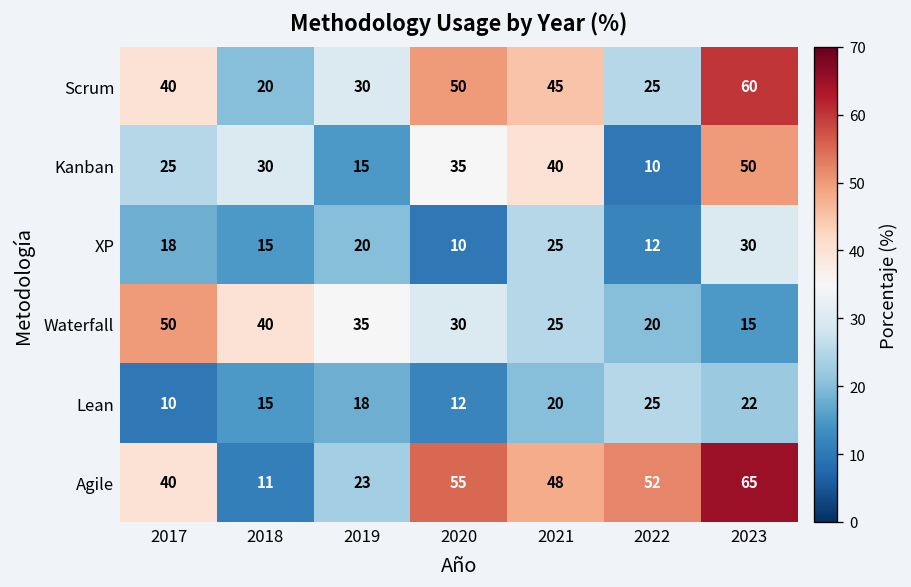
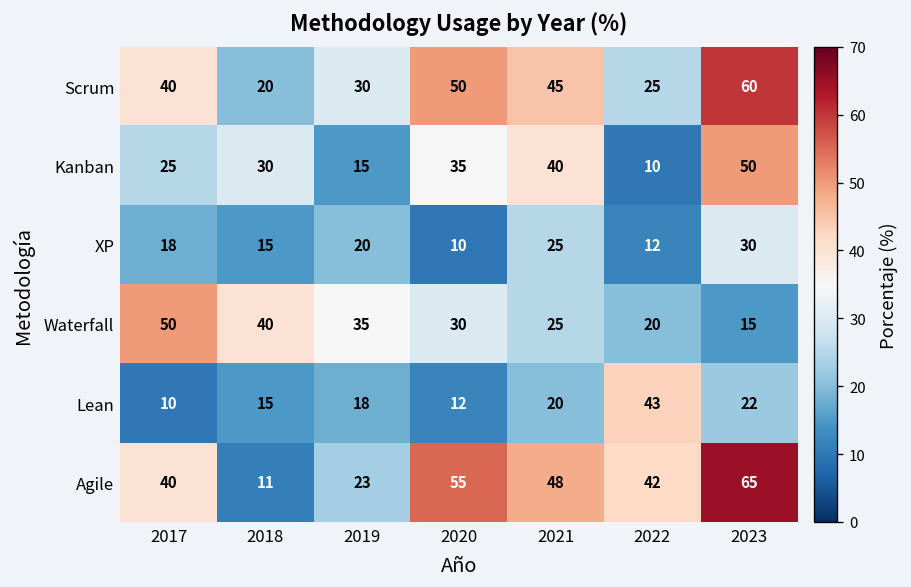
  {
    "Scrum": {
      "2017": 40,
      "2018": 20,
      "2019": 30,
      "2020": 50,
      "2021": 45,
      "2022": 25,
      "2023": 60
    },
    "Kanban": {
      "2017": 25,
      "2018": 30,
      "2019": 15,
      "2020": 35,
      "2021": 40,
      "2022": 10,
      "2023": 50
    },
    "XP": {
      "2017": 18,
      "2018": 15,
      "2019": 20,
      "2020": 10,
      "2021": 25,
      "2022": 12,
      "2023": 30
    },
    "Waterfall": {
      "2017": 50,
      "2018": 40,
      "2019": 35,
      "2020": 30,
      "2021": 25,
      "2022": 20,
      "2023": 15
    },
    "Lean": {
      "2017": 10,
      "2018": 15,
      "2019": 18,
      "2020": 12,
      "2021": 20,
-     "2022": 25,
+     "2022": 43,
      "2023": 22
    },
    "Agile": {
      "2017": 40,
      "2018": 11,
      "2019": 23,
      "2020": 55,
      "2021": 48,
-     "2022": 52,
+     "2022": 42,
      "2023": 65
    }
  }
